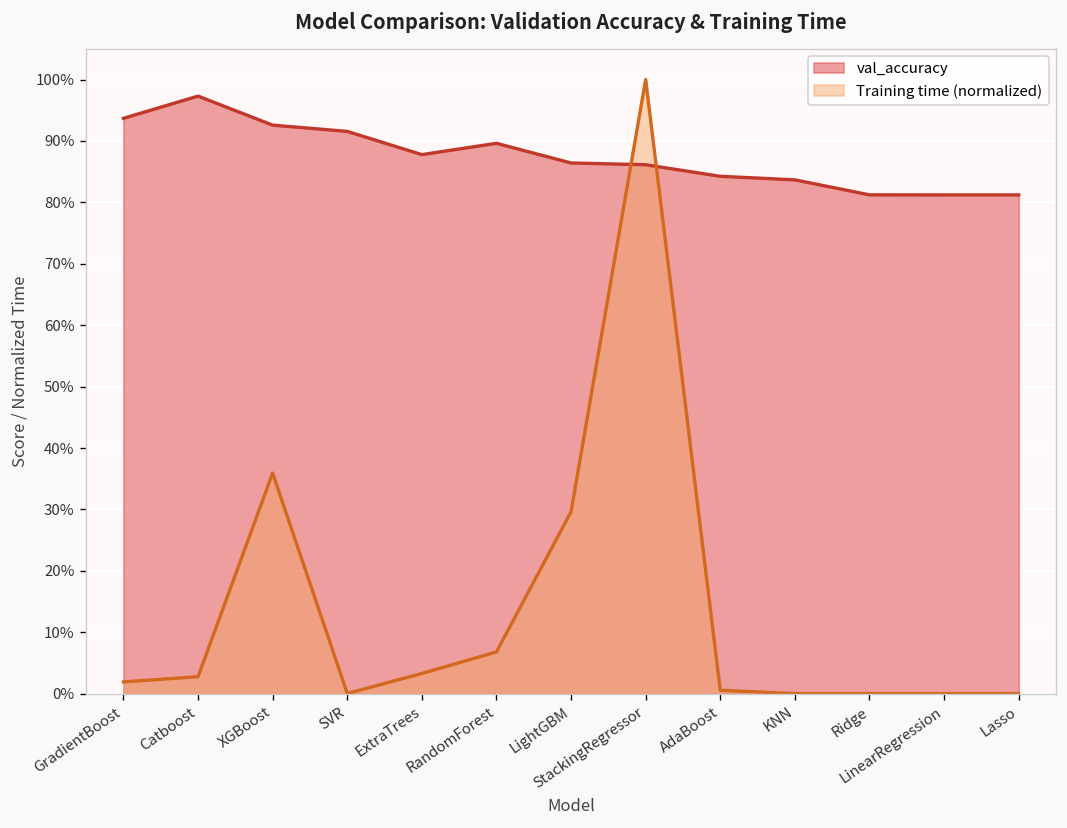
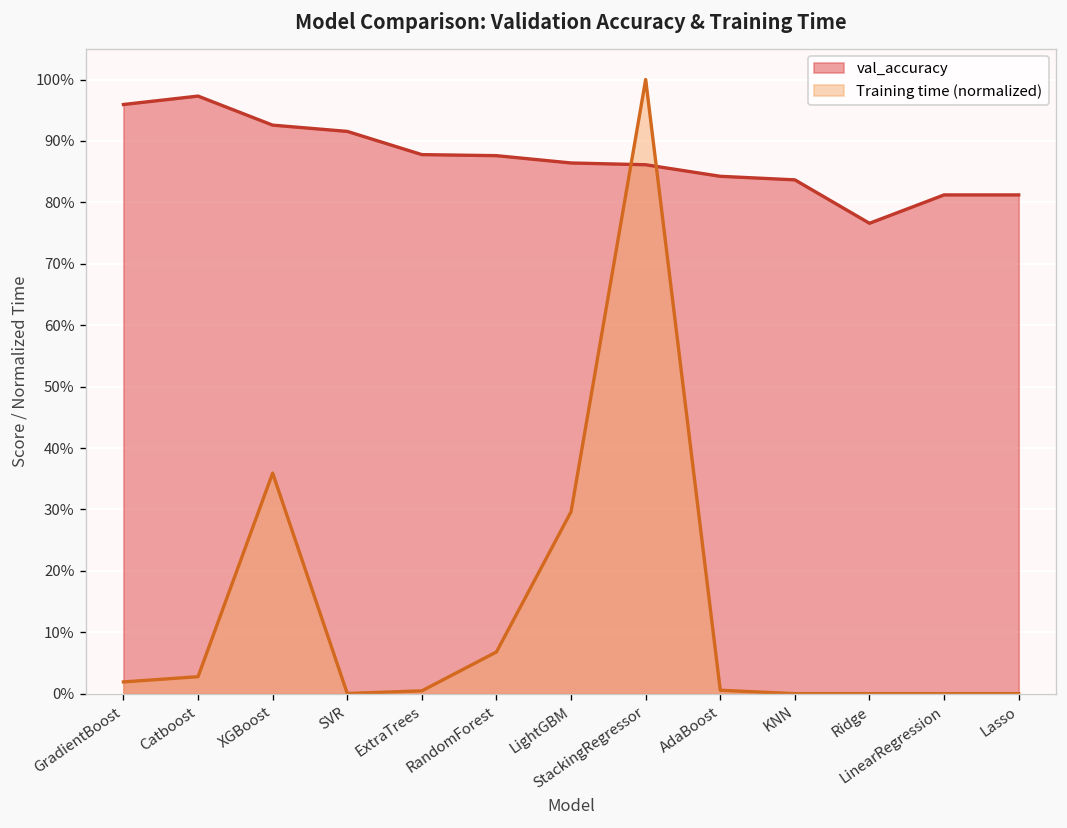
  {
    "val_accuracy": {
-     "GradientBoost": "94%",
+     "GradientBoost": "96%",
      "Catboost": "97%",
      "XGBoost": "93%",
      "SVR": "92%",
      "ExtraTrees": "88%",
-     "RandomForest": "90%",
+     "RandomForest": "88%",
      "LightGBM": "86%",
      "StackingRegressor": "86%",
      "AdaBoost": "84%",
      "KNN": "84%",
-     "Ridge": "81%",
+     "Ridge": "77%",
      "LinearRegression": "81%",
      "Lasso": "81%"
    },
    "Training time (normalized)": {
      "GradientBoost": "2%",
      "Catboost": "3%",
      "XGBoost": "36%",
      "SVR": "0%",
-     "ExtraTrees": "3%",
+     "ExtraTrees": "0%",
      "RandomForest": "7%",
      "LightGBM": "30%",
      "StackingRegressor": "100%",
      "AdaBoost": "1%",
      "KNN": "0%",
      "Ridge": "0%",
      "LinearRegression": "0%",
      "Lasso": "0%"
    }
  }
